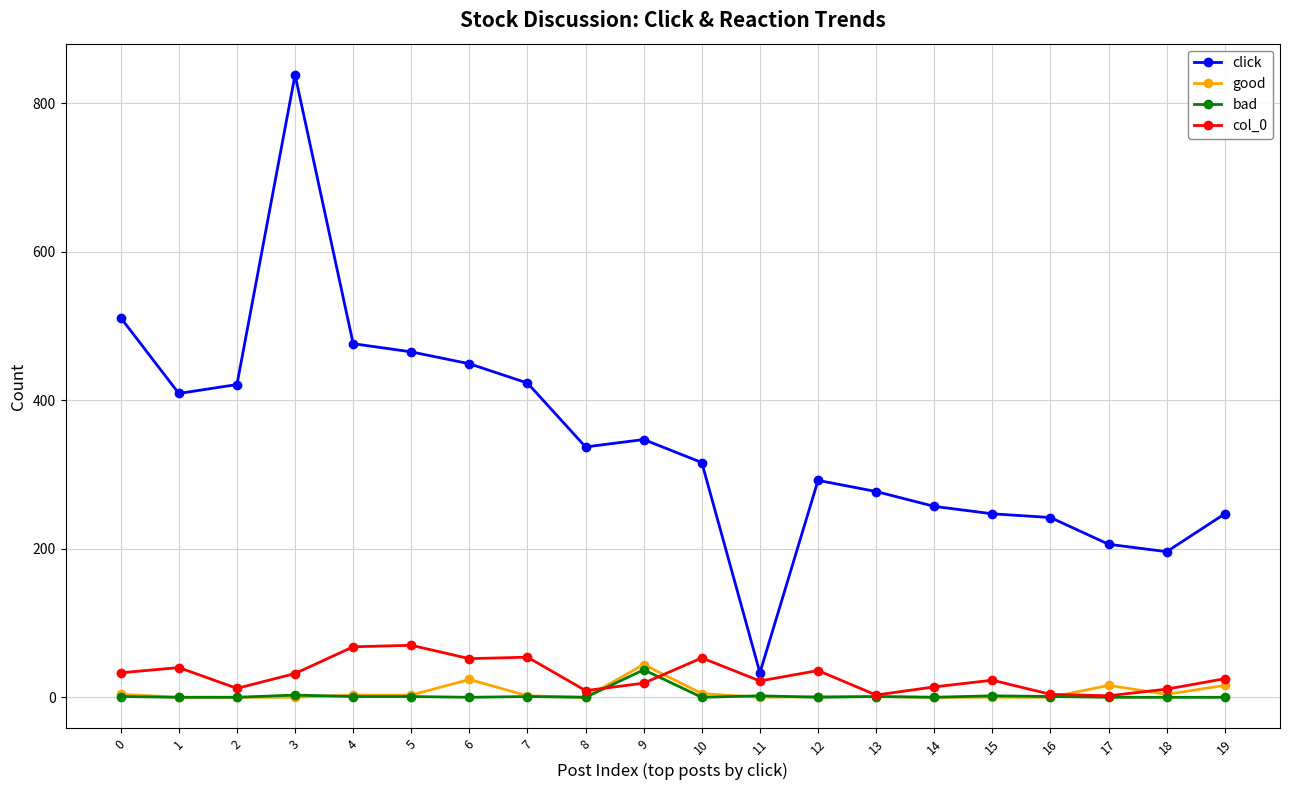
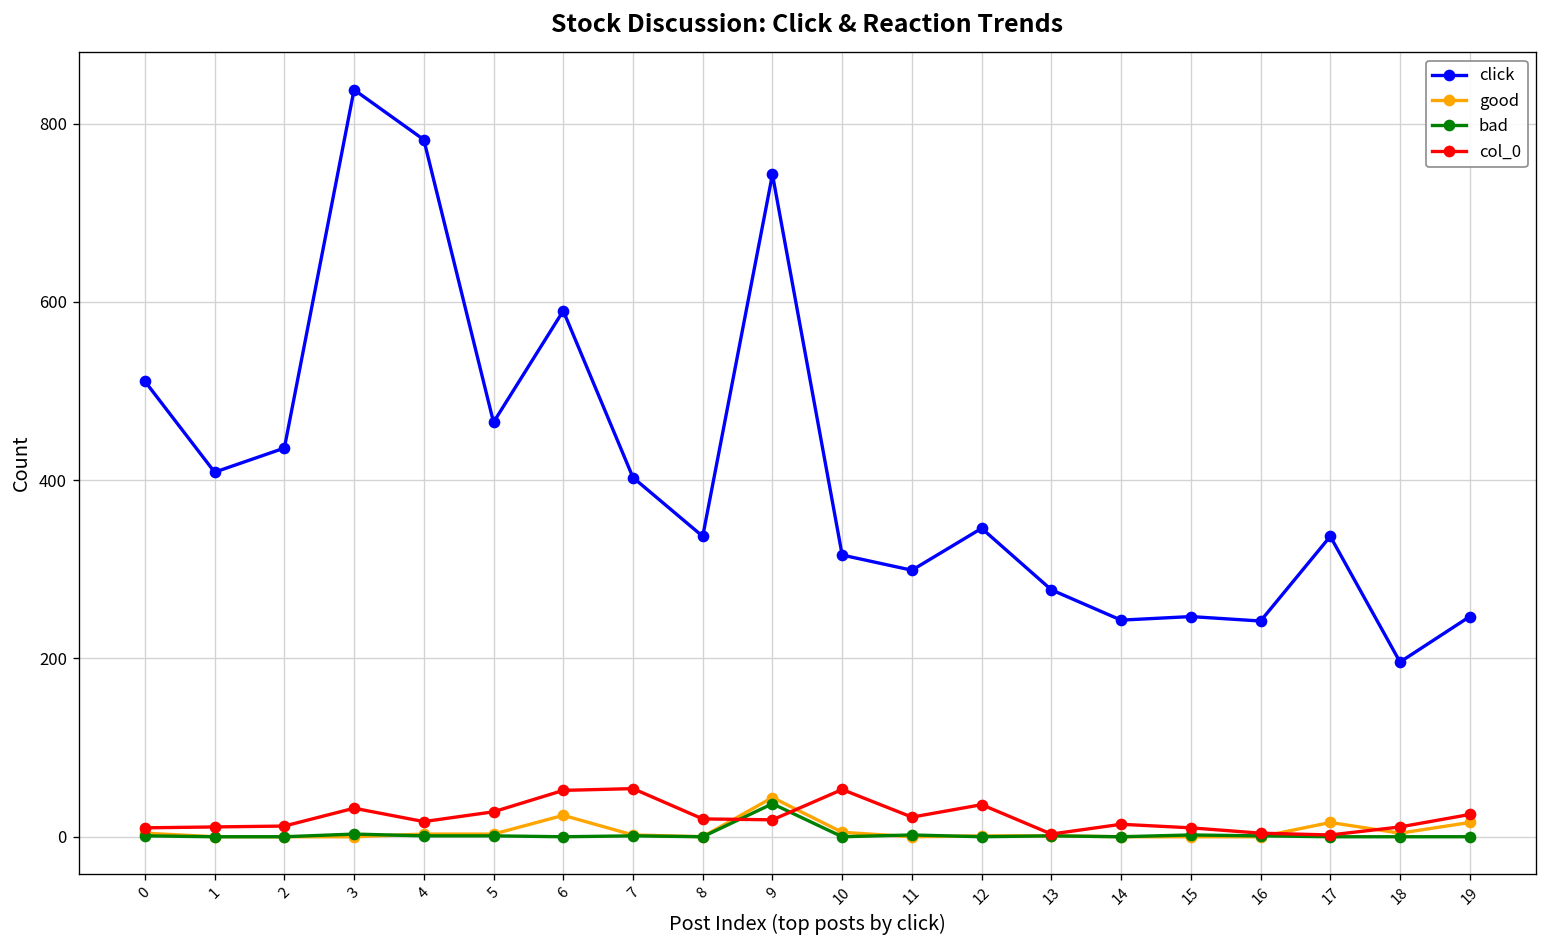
  {
    "click": {
      "0": 510,
      "1": 410,
-     "2": 420,
+     "2": 440,
      "3": 840,
-     "4": 480,
+     "4": 780,
      "5": 470,
-     "6": 450,
-     "7": 420,
+     "6": 590,
+     "7": 400,
      "8": 340,
-     "9": 350,
+     "9": 740,
      "10": 320,
-     "11": 30,
-     "12": 290,
+     "11": 300,
+     "12": 350,
      "13": 280,
-     "14": 260,
+     "14": 240,
      "15": 250,
      "16": 240,
-     "17": 210,
+     "17": 340,
      "18": 200,
      "19": 250
    },
    "good": {
      "6": 20,
      "9": 40,
      "10": 10,
      "17": 20,
      "18": 0,
      "19": 20
    },
    "bad": {
      "6": 0,
      "9": 40,
      "10": 0,
      "18": 0,
      "19": 0
    },
    "col_0": {
-     "0": 30,
-     "1": 40,
+     "0": 10,
+     "1": 10,
      "2": 10,
      "3": 30,
-     "4": 70,
-     "5": 70,
+     "4": 20,
+     "5": 30,
      "6": 50,
      "7": 50,
-     "8": 10,
+     "8": 20,
      "9": 20,
      "10": 50,
      "11": 20,
      "12": 40,
      "14": 10,
-     "15": 20,
+     "15": 10,
      "18": 10,
      "19": 30
    }
  }
